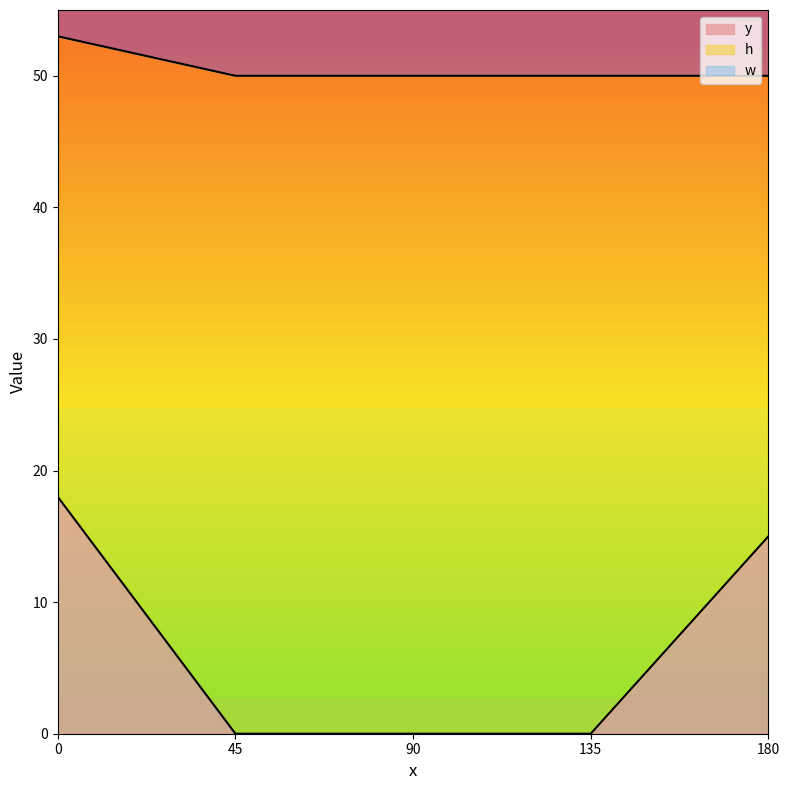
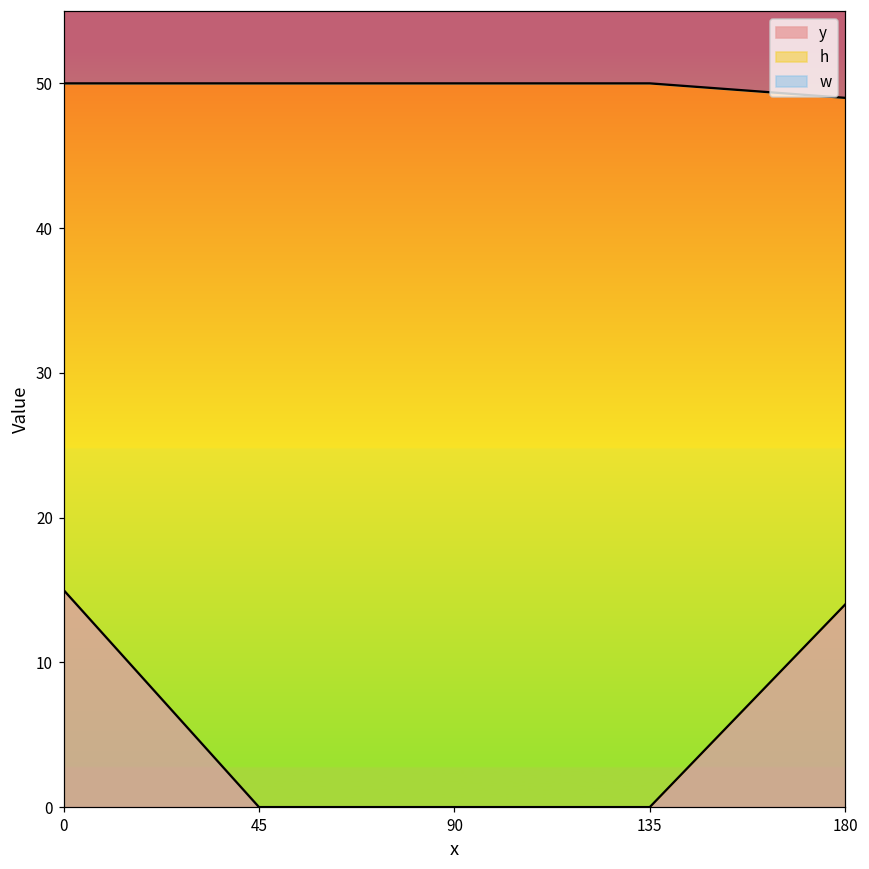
  {
    "y": {
-     "0": 18,
+     "0": 15,
      "45": 0,
      "90": 0,
      "135": 0,
-     "180": 15
+     "180": 14
    },
    "h": {
      "0": 35,
      "45": 50,
      "90": 50,
      "135": 50,
      "180": 35
    }
  }
